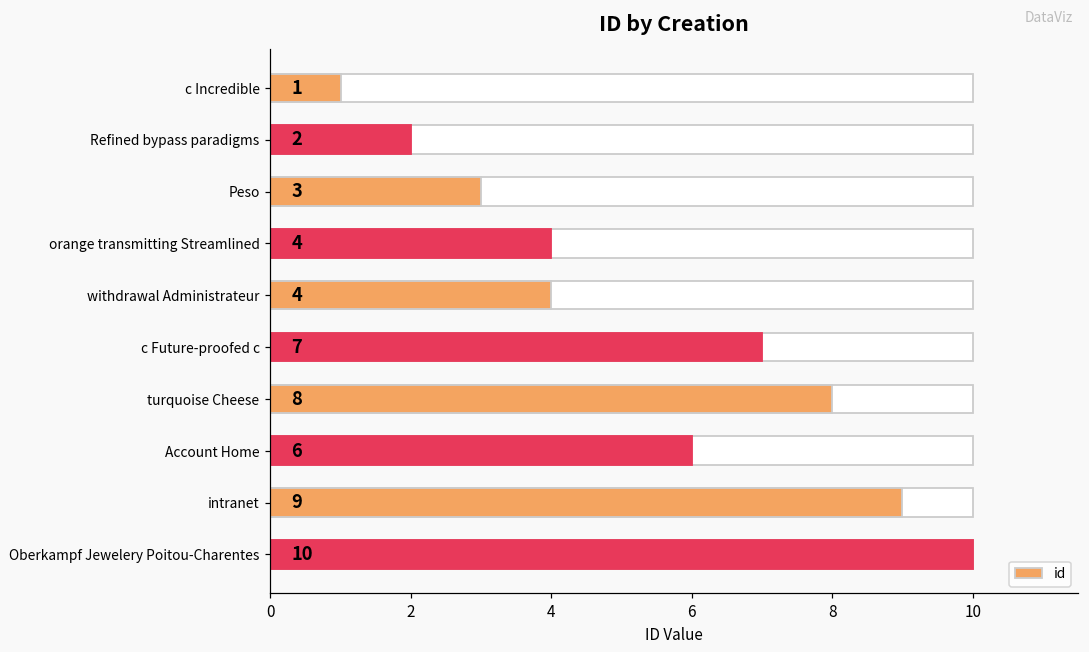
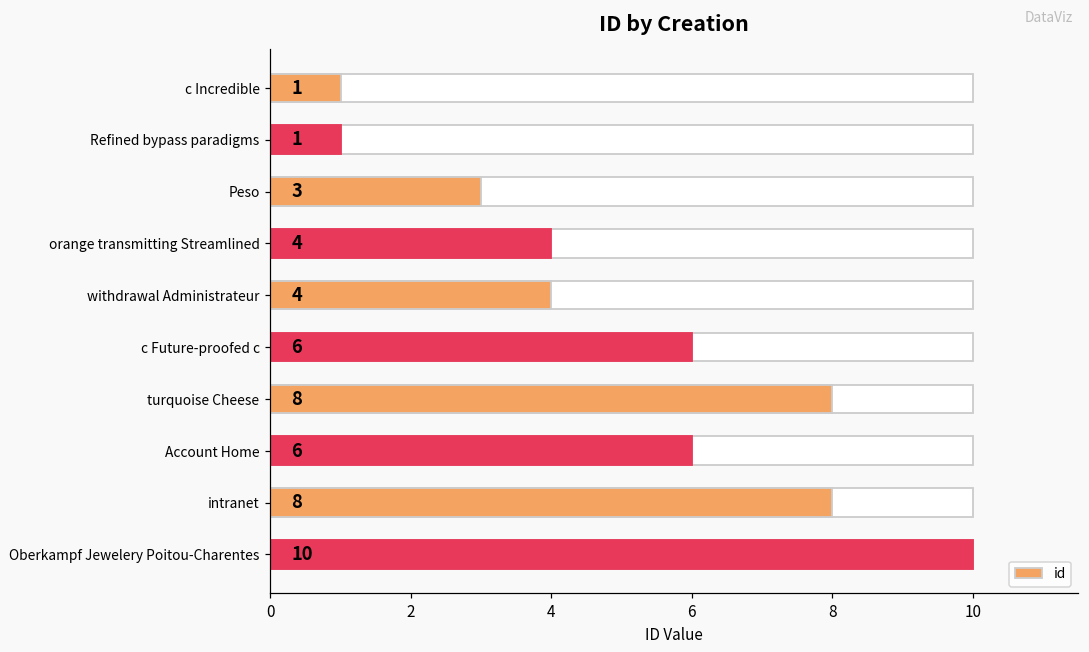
  {
    "id": {
-     "Refined bypass paradigms": 2,
-     "c Future-proofed c": 7,
-     "intranet": 9,
+     "Refined bypass paradigms": 1,
+     "c Future-proofed c": 6,
+     "intranet": 8,
      "Oberkampf Jewelery Poitou-Charentes": 10
    }
  }
